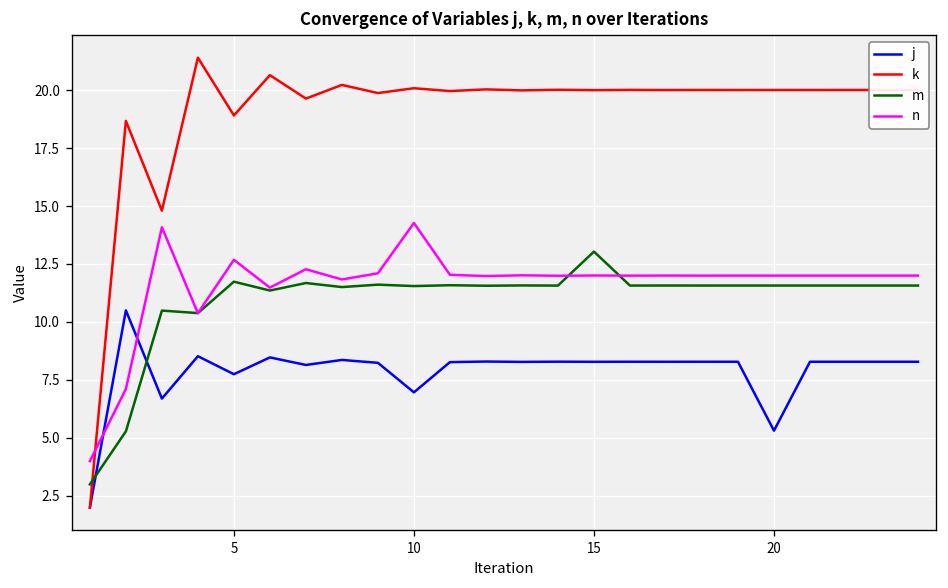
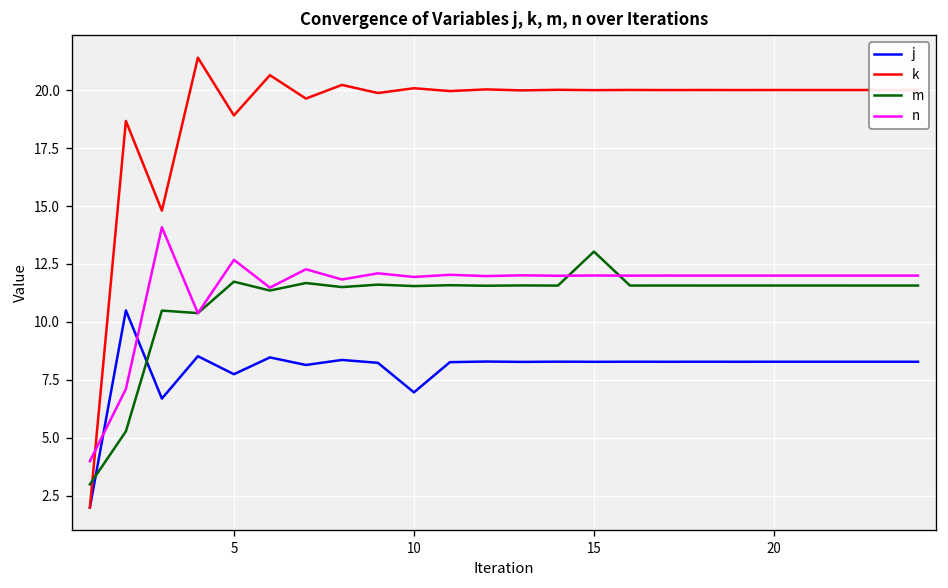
  {
    "j": {
      "5": 7.7,
      "10": 7.0,
      "15": 8.3,
-     "20": 5.3
+     "20": 8.3
    },
    "k": {
      "5": 18.9,
      "10": 20.1,
      "15": 20.0,
      "20": 20.0
    },
    "m": {
      "5": 11.7,
      "10": 11.5,
      "15": 13.0,
      "20": 11.6
    },
    "n": {
      "5": 12.7,
-     "10": 14.3,
+     "10": 11.9,
      "15": 12.0,
      "20": 12.0
    }
  }
